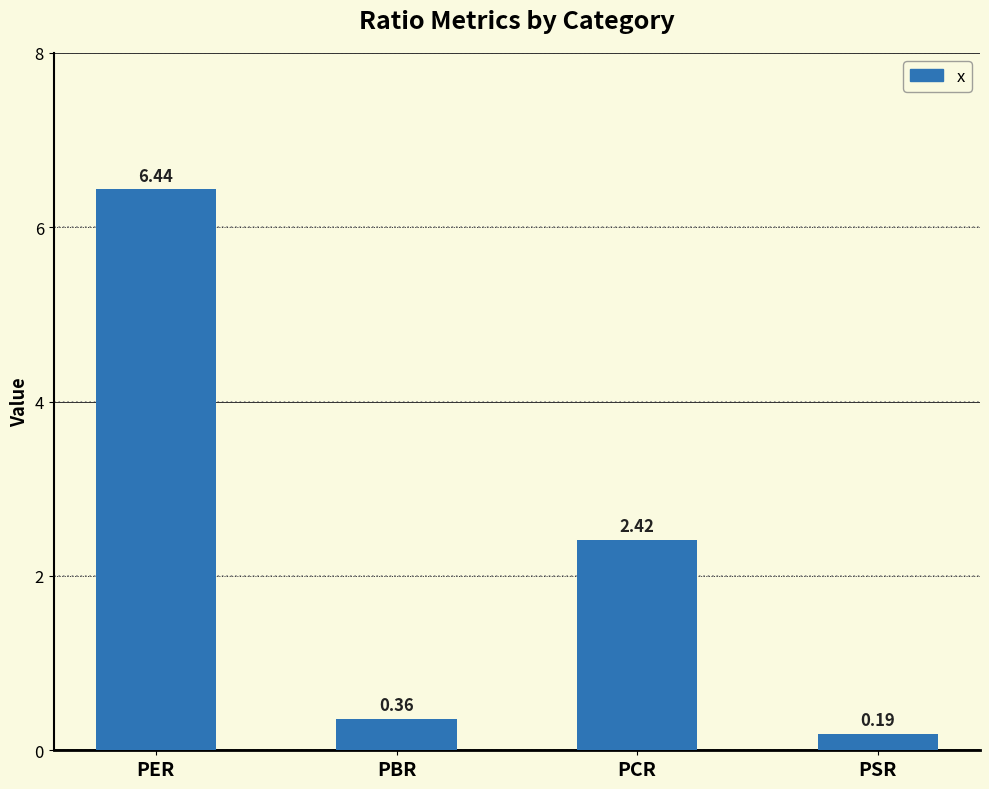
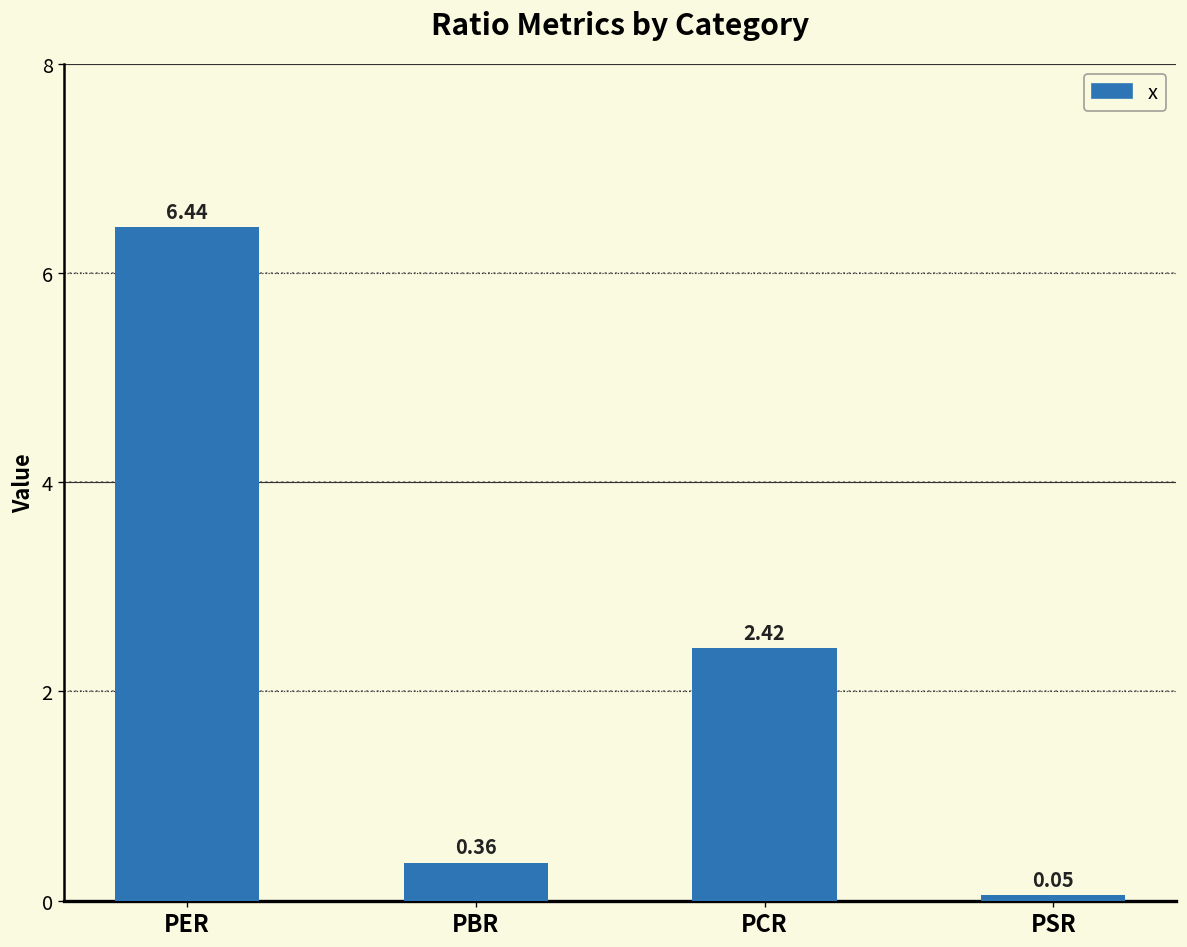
  {
    "PER": 6.44,
    "PBR": 0.36,
    "PCR": 2.42,
-   "PSR": 0.19
+   "PSR": 0.05
  }
